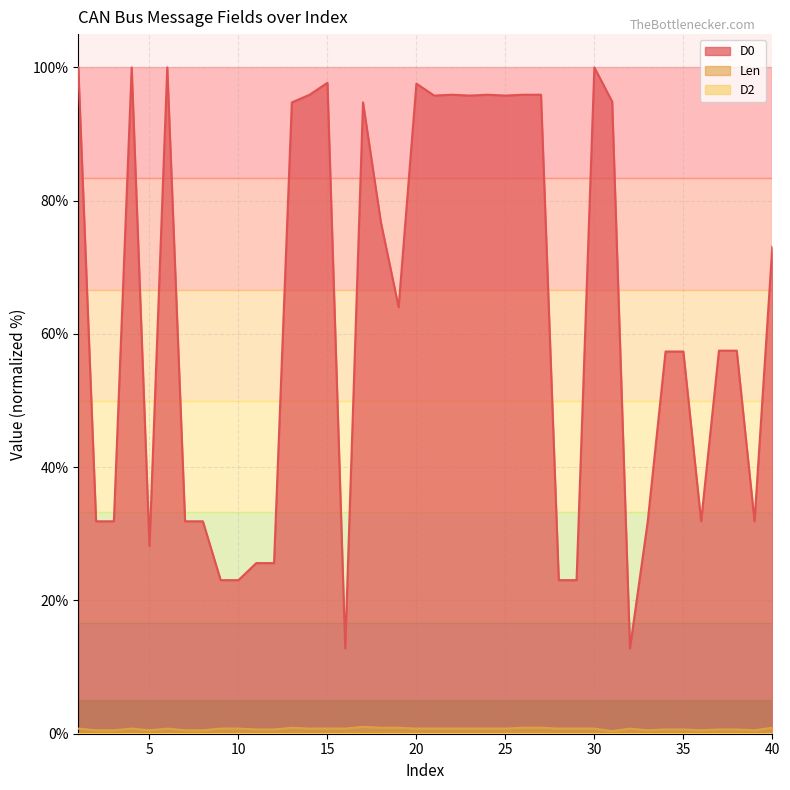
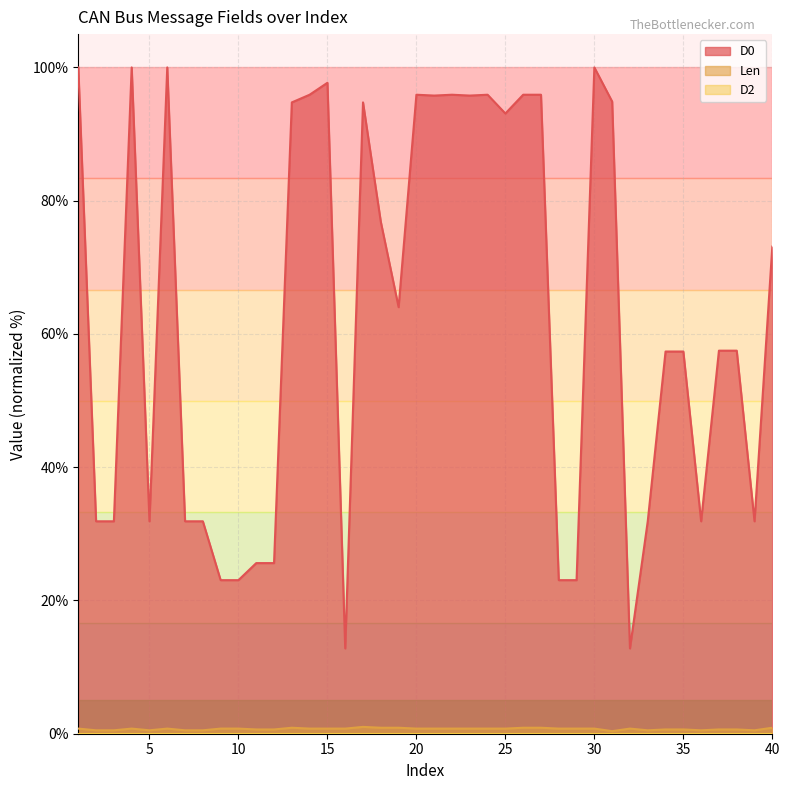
  {
    "D0": {
-     "5": "28%",
+     "5": "32%",
      "10": "23%",
      "15": "98%",
-     "20": "98%",
-     "25": "96%",
+     "20": "96%",
+     "25": "93%",
      "30": "100%",
      "35": "57%",
      "40": "73%"
    }
  }
